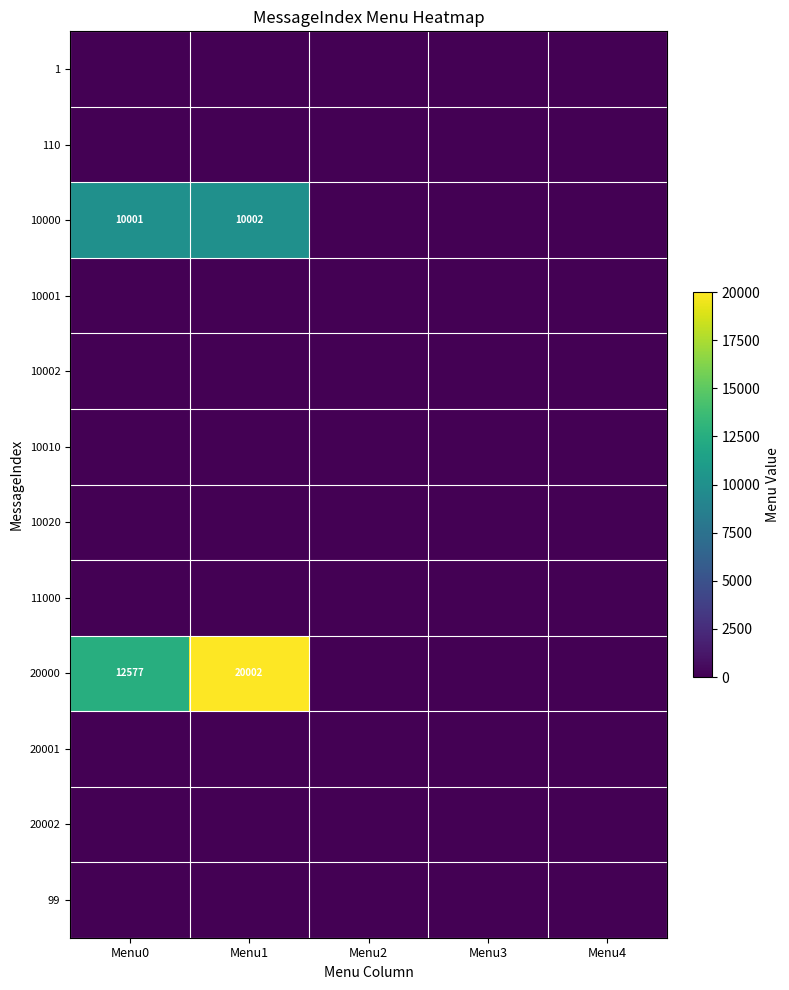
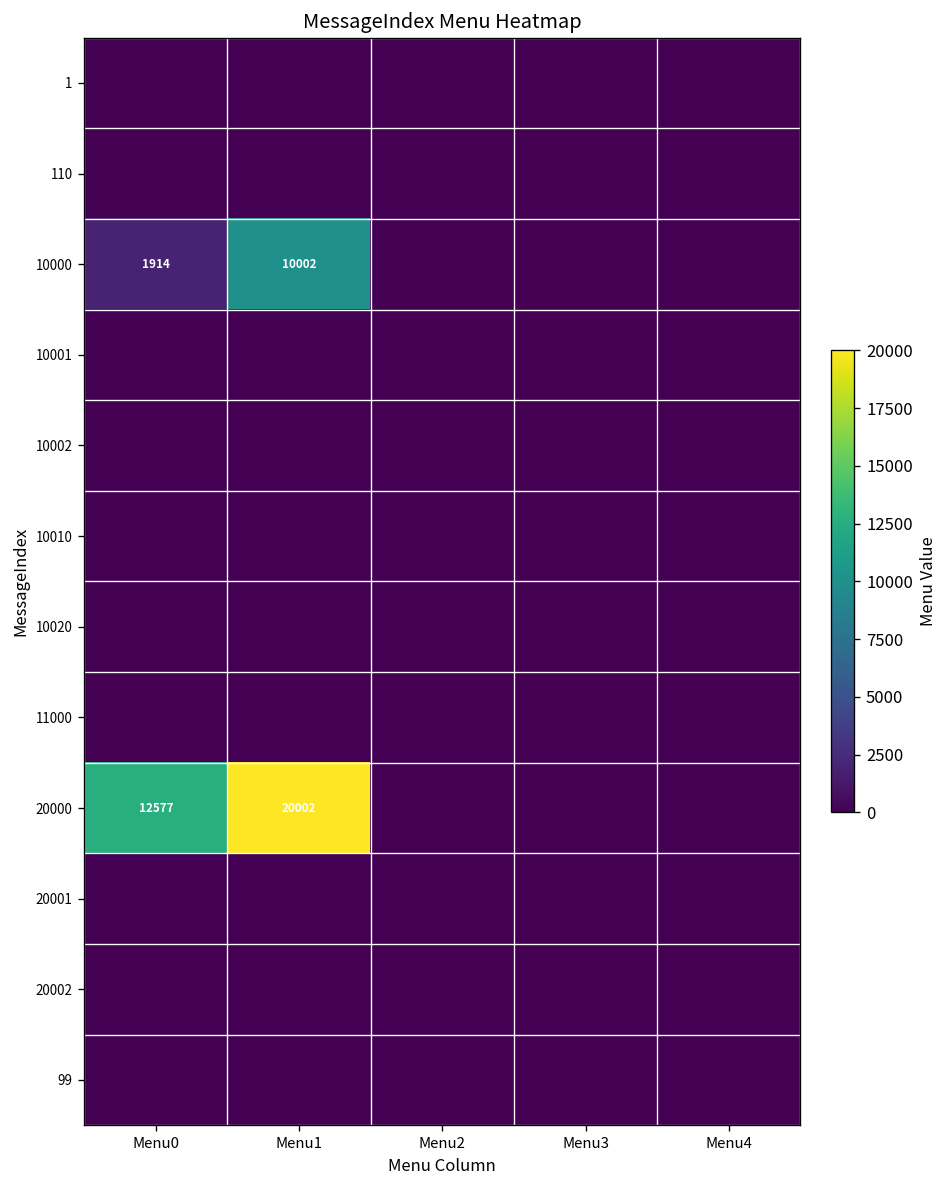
  {
    "10000": {
-     "Menu0": 10001,
+     "Menu0": 1914,
      "Menu1": 10002
    },
    "20000": {
      "Menu0": 12577,
      "Menu1": 20002
    }
  }
